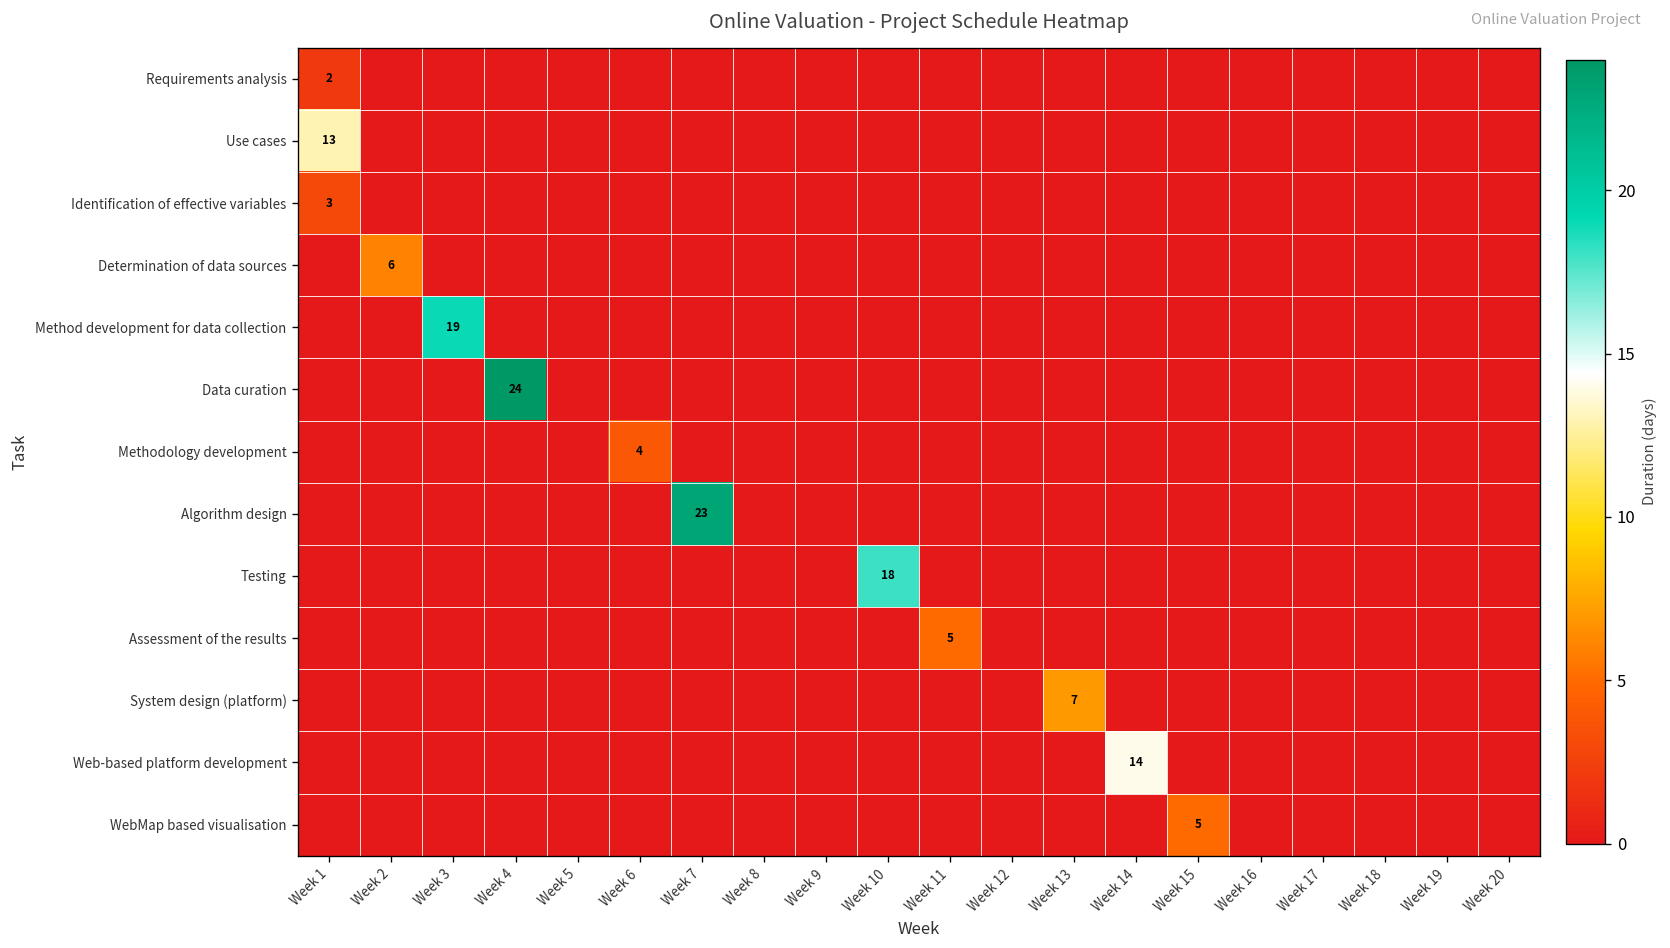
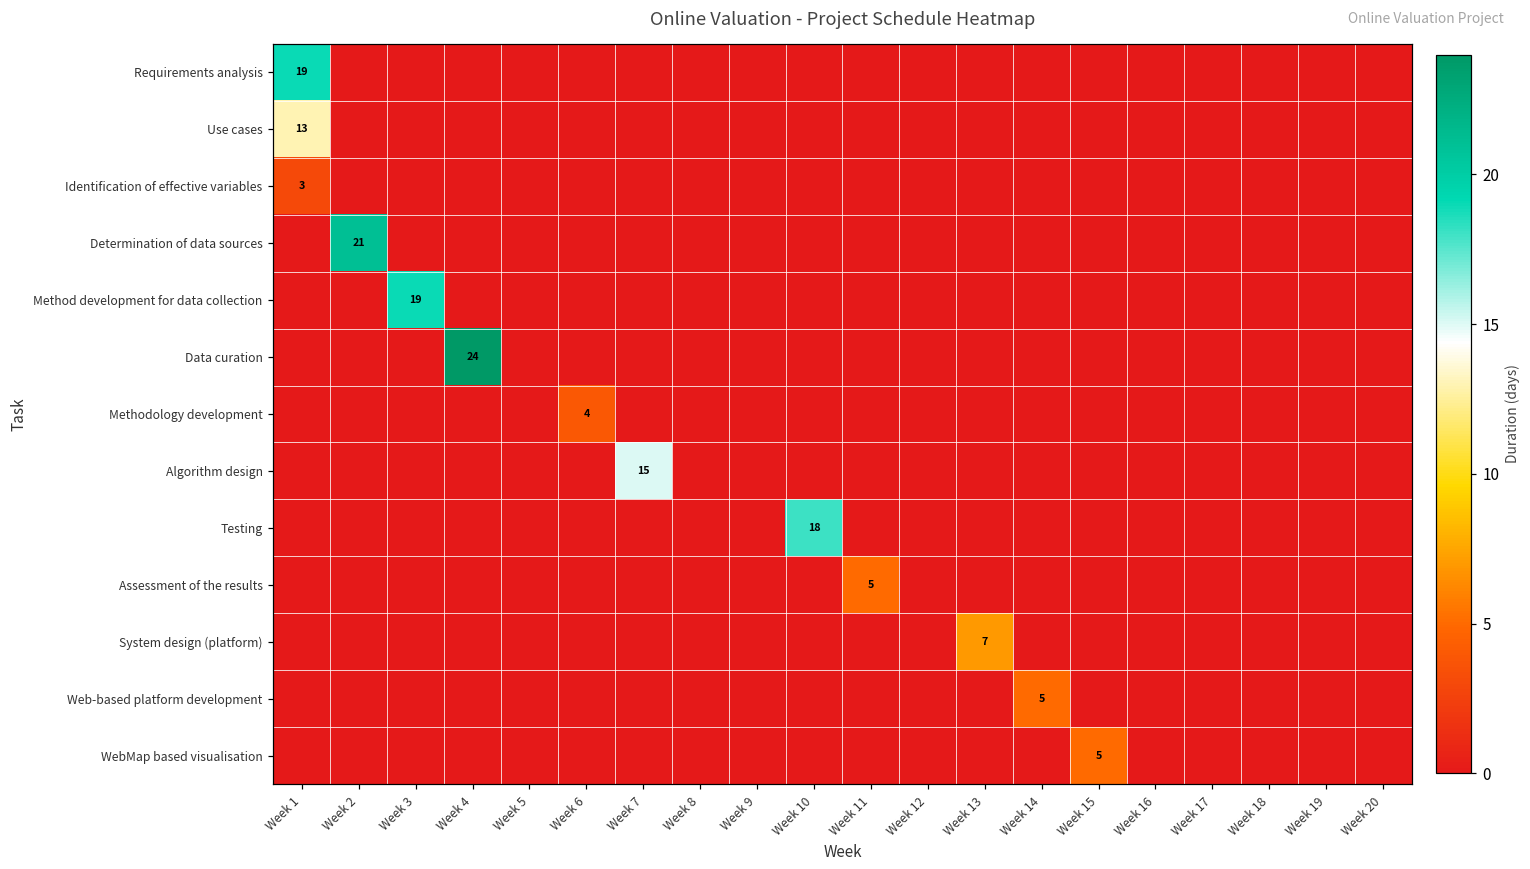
  {
    "Requirements analysis": {
-     "Week 1": 2
+     "Week 1": 19
    },
    "Use cases": {
      "Week 1": 13
    },
    "Identification of effective variables": {
      "Week 1": 3
    },
    "Determination of data sources": {
-     "Week 2": 6
+     "Week 2": 21
    },
    "Method development for data collection": {
      "Week 3": 19
    },
    "Data curation": {
      "Week 4": 24
    },
    "Methodology development": {
      "Week 6": 4
    },
    "Algorithm design": {
-     "Week 7": 23
+     "Week 7": 15
    },
    "Testing": {
      "Week 10": 18
    },
    "Assessment of the results": {
      "Week 11": 5
    },
    "System design (platform)": {
      "Week 13": 7
    },
    "Web-based platform development": {
-     "Week 14": 14
+     "Week 14": 5
    },
    "WebMap based visualisation": {
      "Week 15": 5
    }
  }
